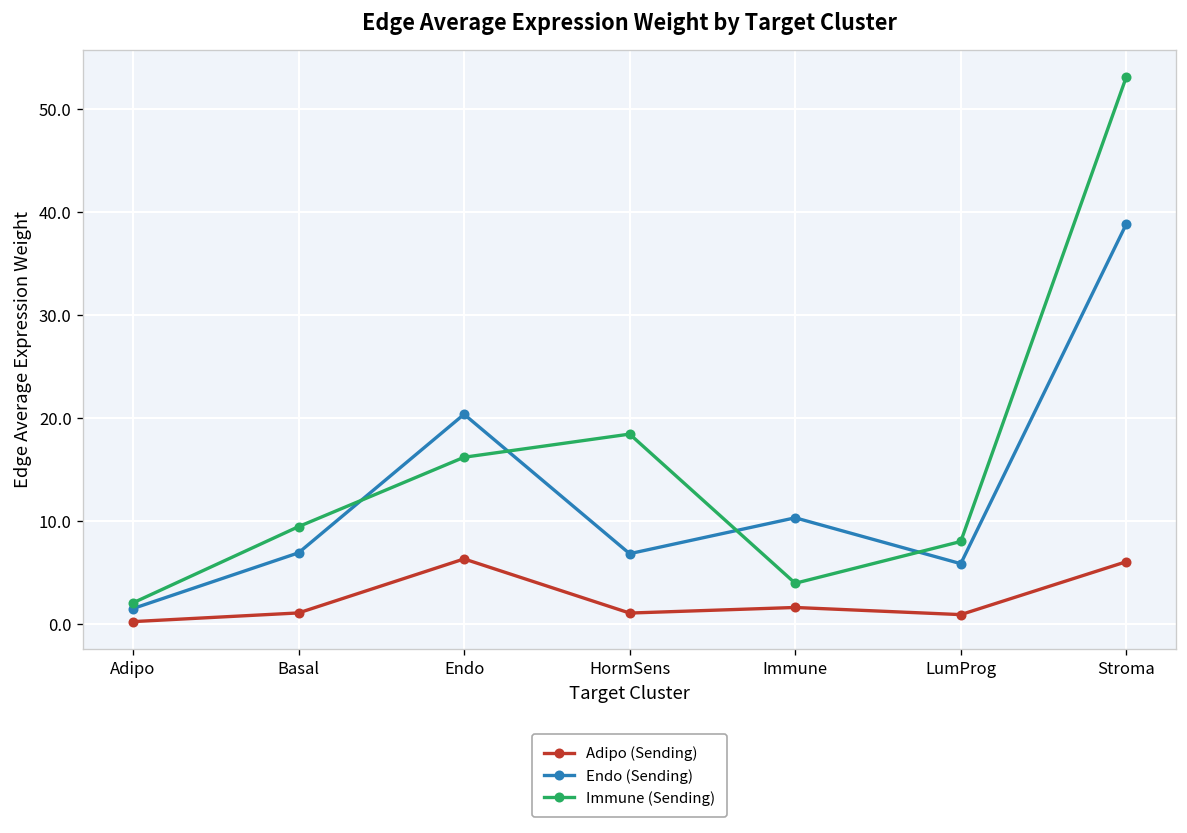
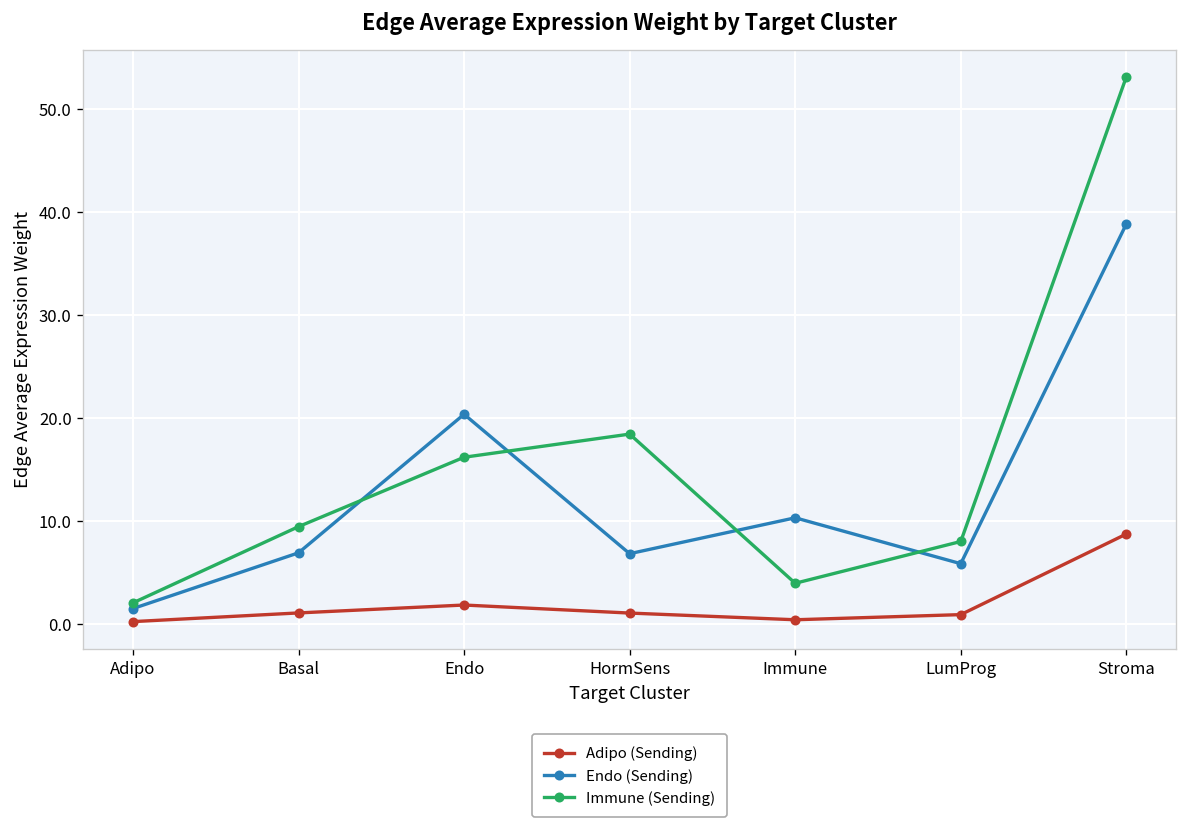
  {
    "Adipo (Sending)": {
      "Adipo": 0,
      "Basal": 1,
-     "Endo": 6,
+     "Endo": 2,
      "HormSens": 1,
-     "Immune": 2,
+     "Immune": 0,
      "LumProg": 1,
-     "Stroma": 6
+     "Stroma": 9
    },
    "Endo (Sending)": {
      "Adipo": 1,
      "Basal": 7,
      "Endo": 20,
      "HormSens": 7,
      "Immune": 10,
      "LumProg": 6,
      "Stroma": 39
    },
    "Immune (Sending)": {
      "Adipo": 2,
      "Basal": 9,
      "Endo": 16,
      "HormSens": 18,
      "Immune": 4,
      "LumProg": 8,
      "Stroma": 53
    }
  }
